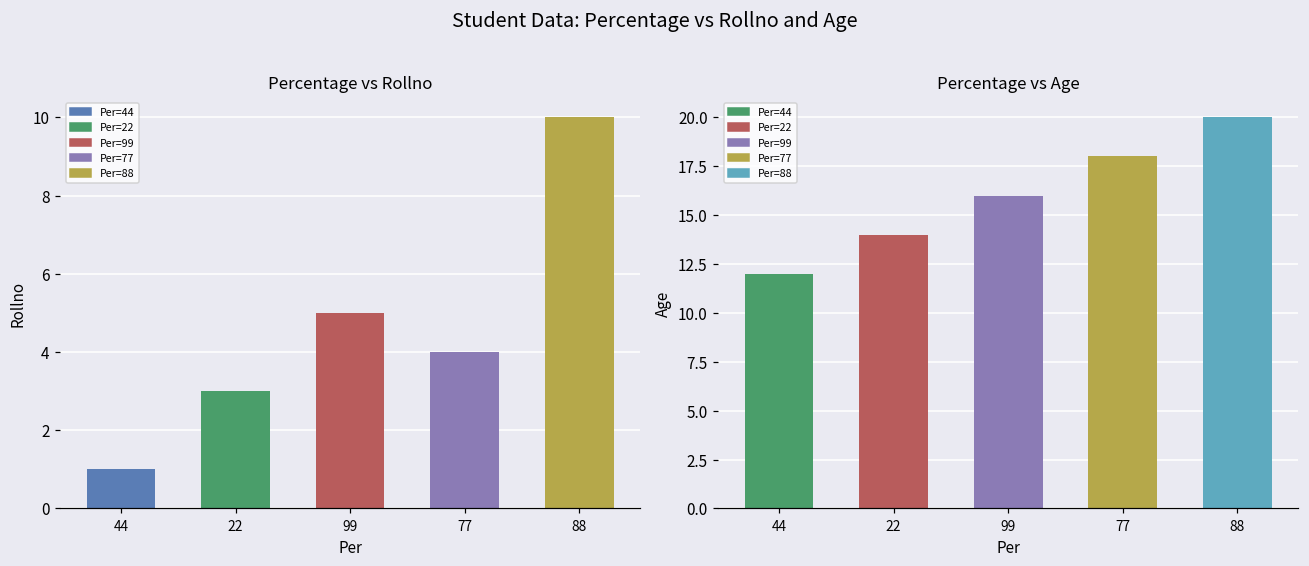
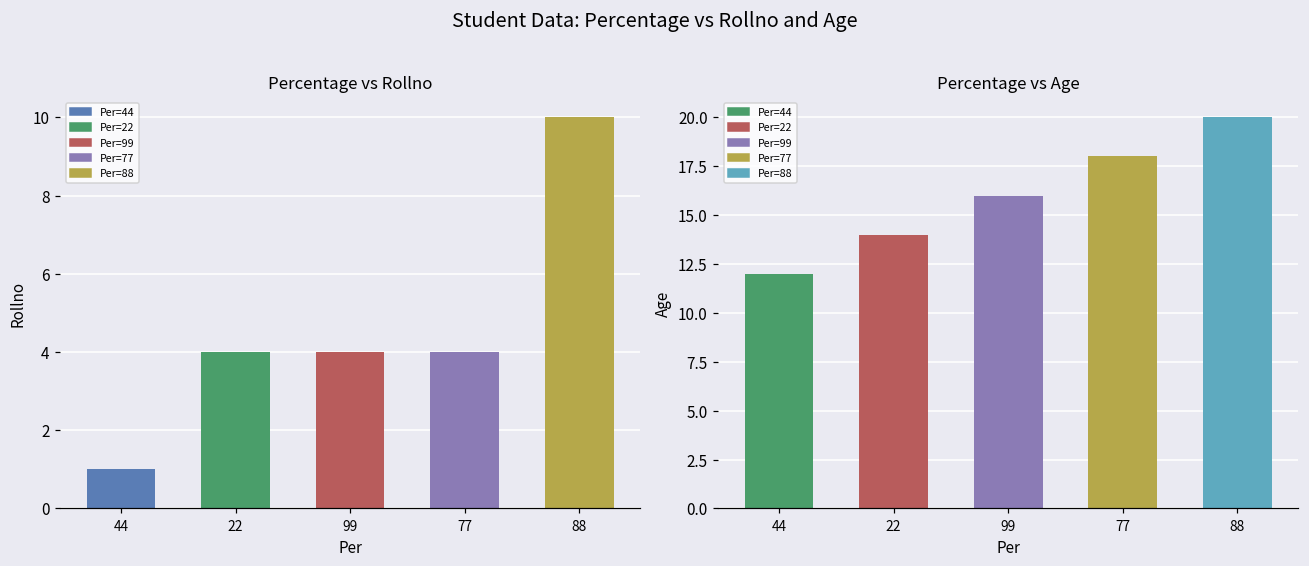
  {
    "Percentage vs Rollno": {
      "44": 1,
-     "22": 3,
-     "99": 5,
+     "22": 4,
+     "99": 4,
      "77": 4,
      "88": 10
    },
    "Percentage vs Age": {
      "44": 12.0,
      "22": 14.0,
      "99": 16.0,
      "77": 18.0,
      "88": 20.0
    }
  }
